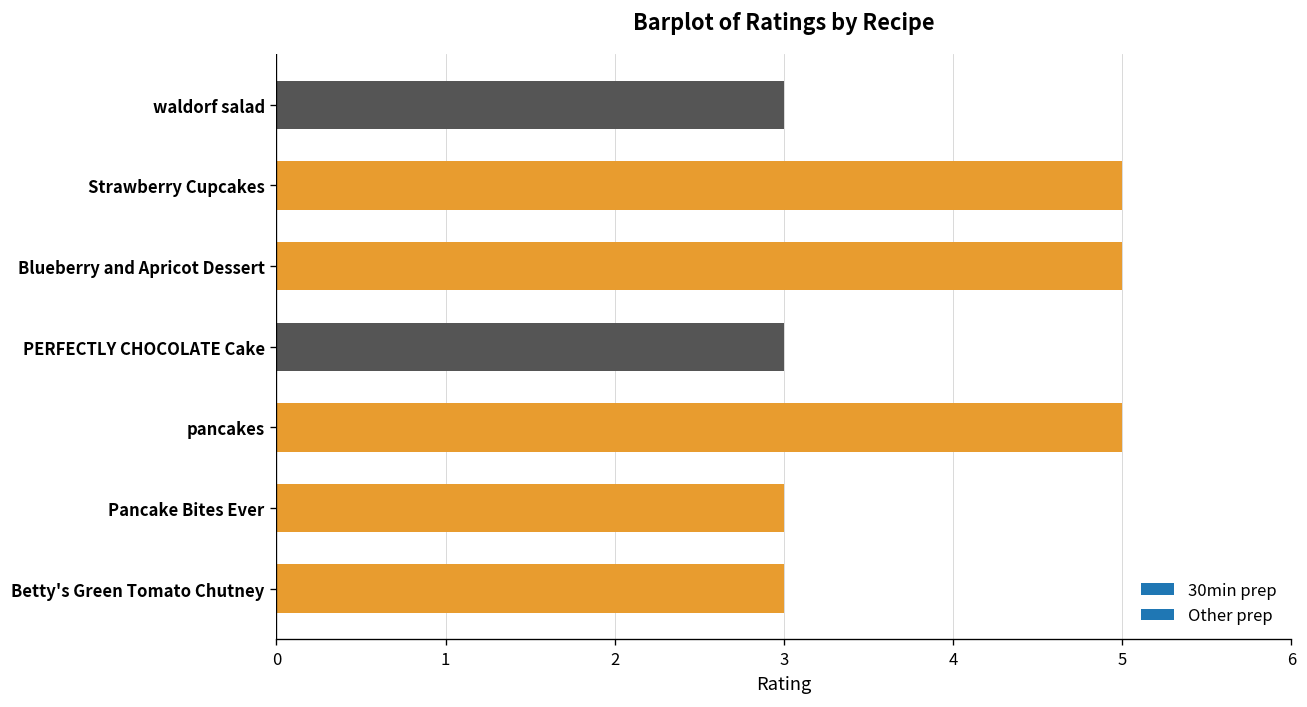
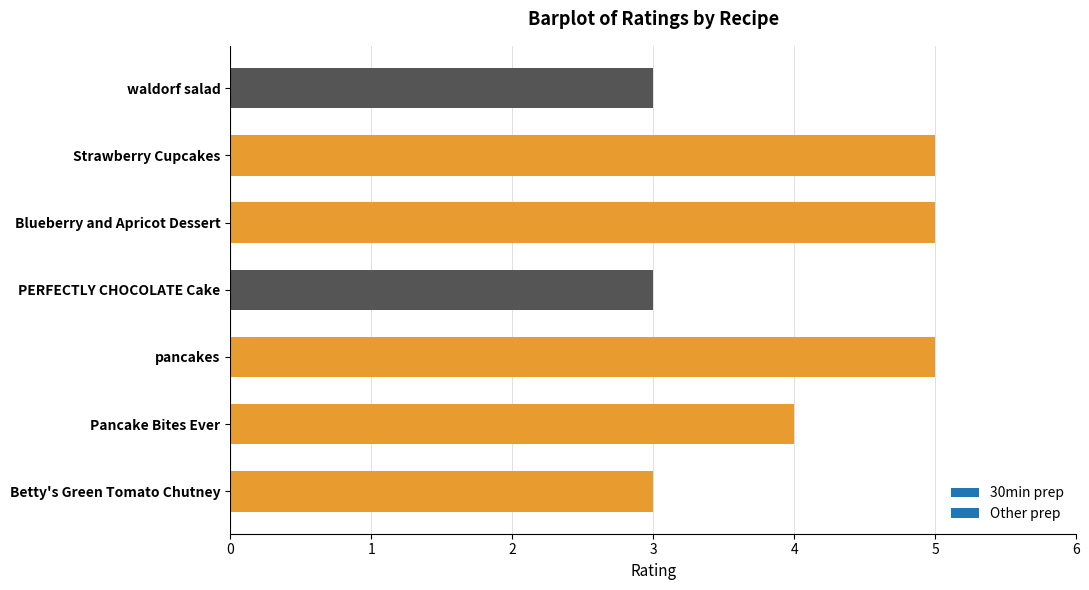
  {
    "waldorf salad": 3,
    "Strawberry Cupcakes": 5,
    "Blueberry and Apricot Dessert": 5,
    "PERFECTLY CHOCOLATE Cake": 3,
    "pancakes": 5,
-   "Pancake Bites Ever": 3,
+   "Pancake Bites Ever": 4,
    "Betty's Green Tomato Chutney": 3
  }
